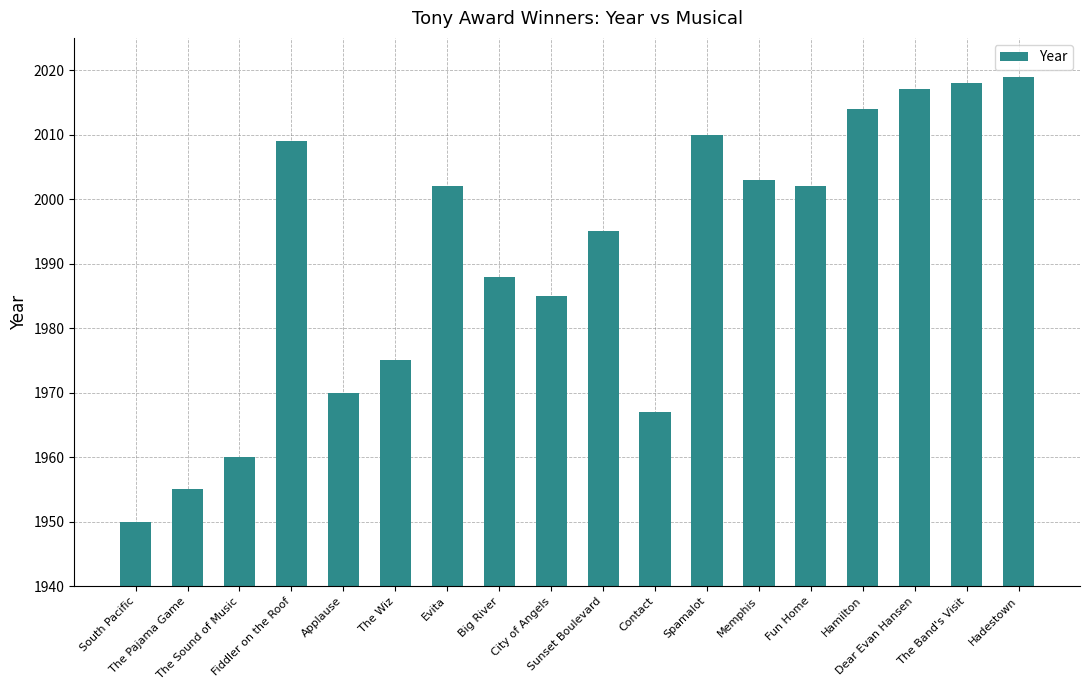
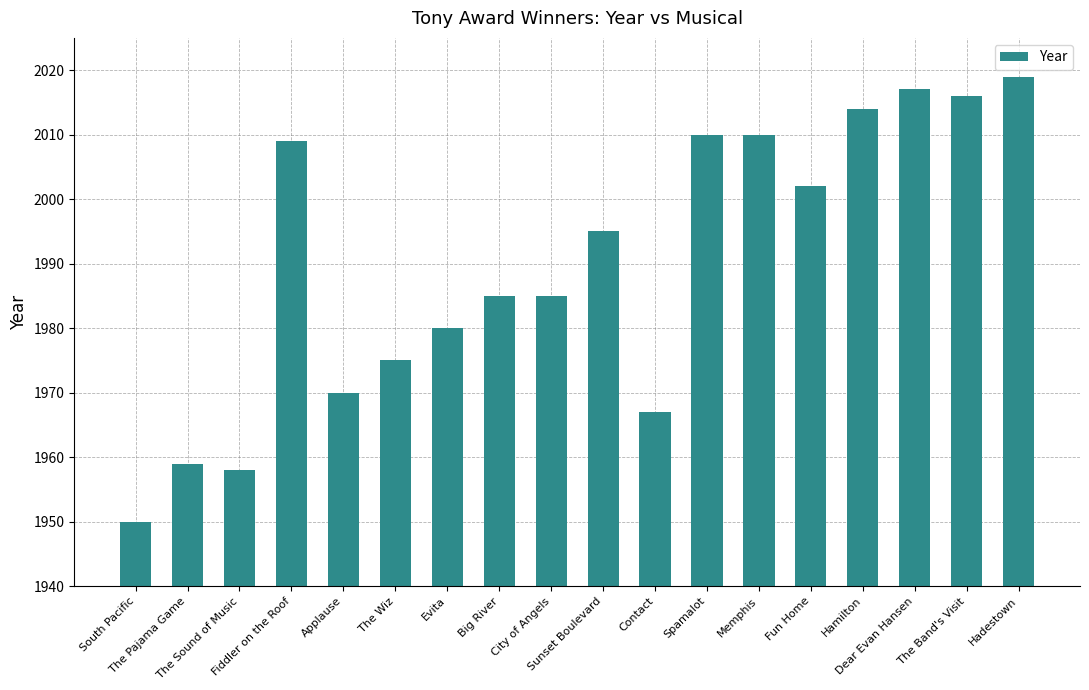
  {
    "South Pacific": 1950,
-   "The Pajama Game": 1955,
-   "The Sound of Music": 1960,
+   "The Pajama Game": 1959,
+   "The Sound of Music": 1958,
    "Fiddler on the Roof": 2009,
    "Applause": 1970,
    "The Wiz": 1975,
-   "Evita": 2002,
-   "Big River": 1988,
+   "Evita": 1980,
+   "Big River": 1985,
    "City of Angels": 1985,
    "Sunset Boulevard": 1995,
    "Contact": 1967,
    "Spamalot": 2010,
-   "Memphis": 2003,
+   "Memphis": 2010,
    "Fun Home": 2002,
    "Hamilton": 2014,
    "Dear Evan Hansen": 2017,
-   "The Band's Visit": 2018,
+   "The Band's Visit": 2016,
    "Hadestown": 2019
  }
